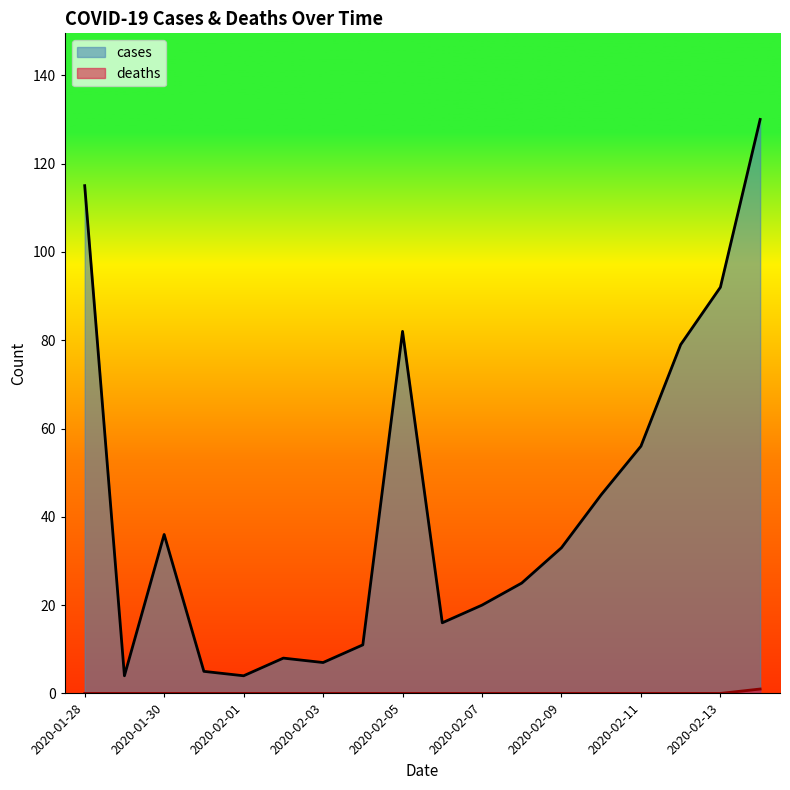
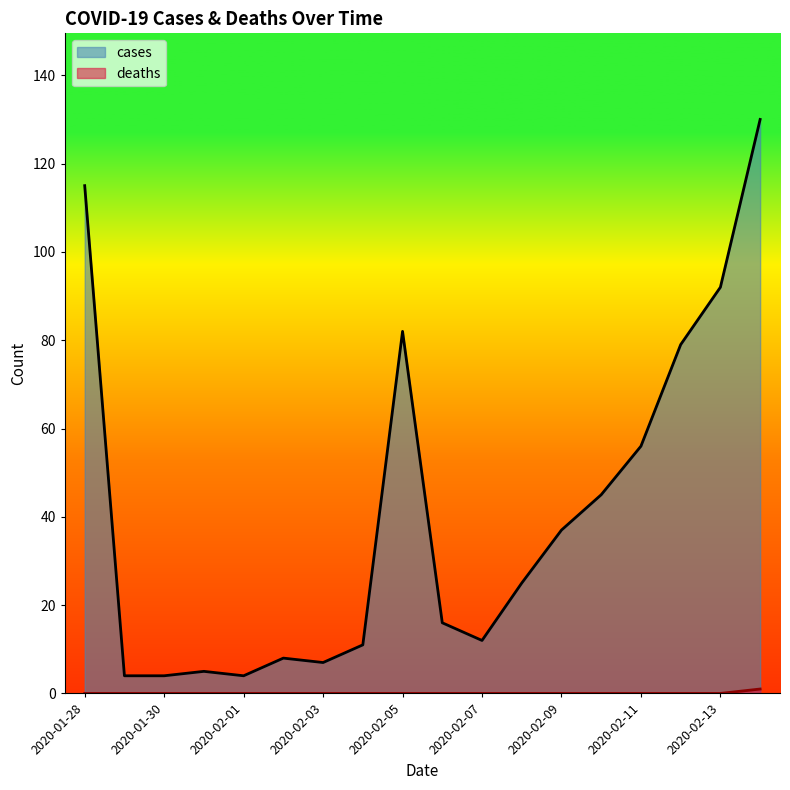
  {
    "cases": {
      "2020-01-28": 115,
-     "2020-01-30": 36,
+     "2020-01-30": 4,
      "2020-02-01": 4,
      "2020-02-03": 7,
      "2020-02-05": 82,
-     "2020-02-07": 20,
-     "2020-02-09": 33,
+     "2020-02-07": 12,
+     "2020-02-09": 37,
      "2020-02-11": 56,
      "2020-02-13": 92
    },
    "deaths": {
      "2020-01-28": 0,
      "2020-01-30": 0,
      "2020-02-01": 0,
      "2020-02-03": 0,
      "2020-02-05": 0,
      "2020-02-07": 0,
      "2020-02-09": 0,
      "2020-02-11": 0,
      "2020-02-13": 0
    }
  }
